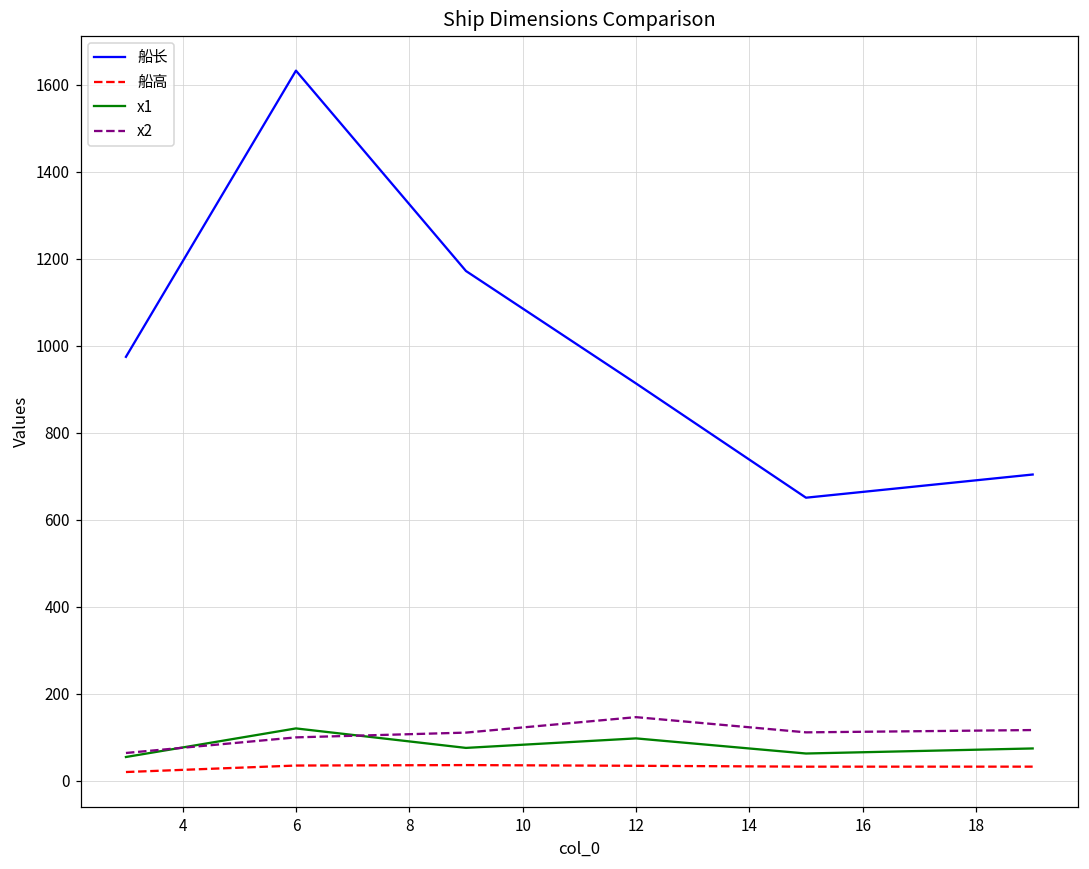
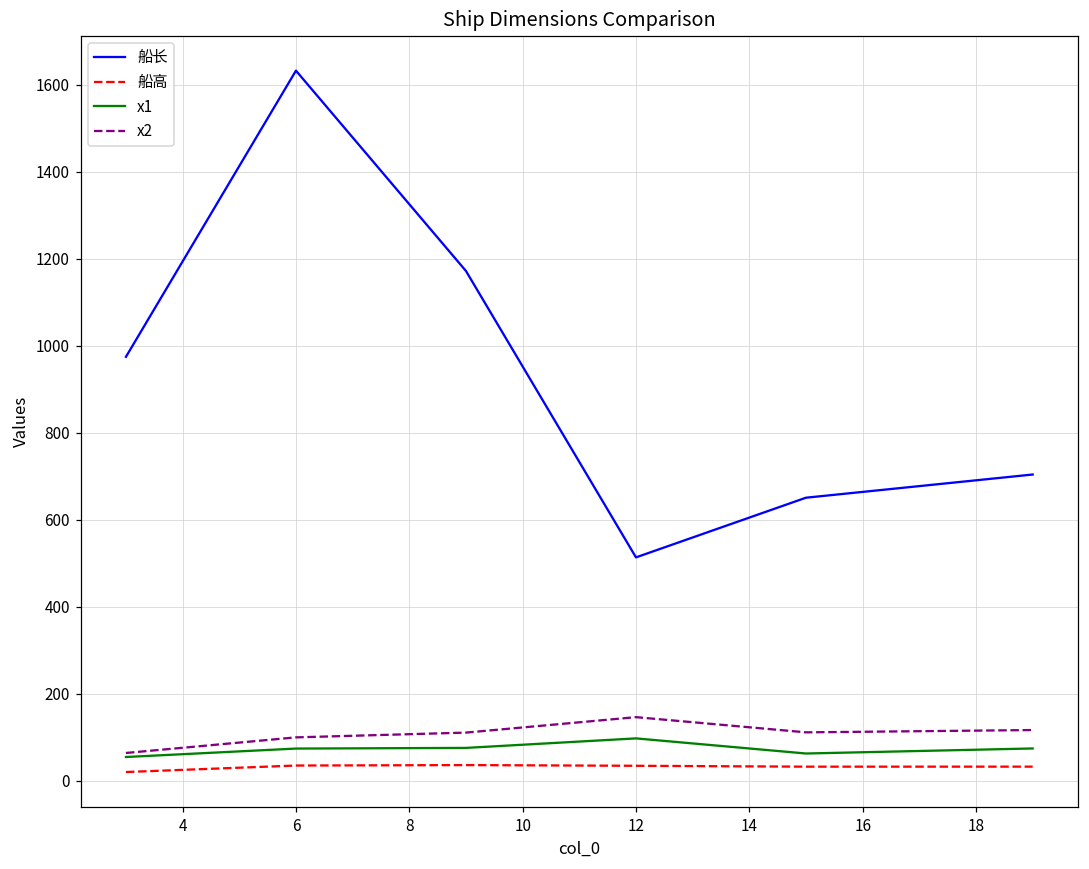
  {
    "船长": {
      "6": 1630,
-     "12": 910
+     "12": 510
    },
    "船高": {
      "6": 30,
      "12": 30
    },
    "x1": {
-     "6": 120,
+     "6": 70,
      "12": 100
    },
    "x2": {
      "6": 100,
      "12": 150
    }
  }
